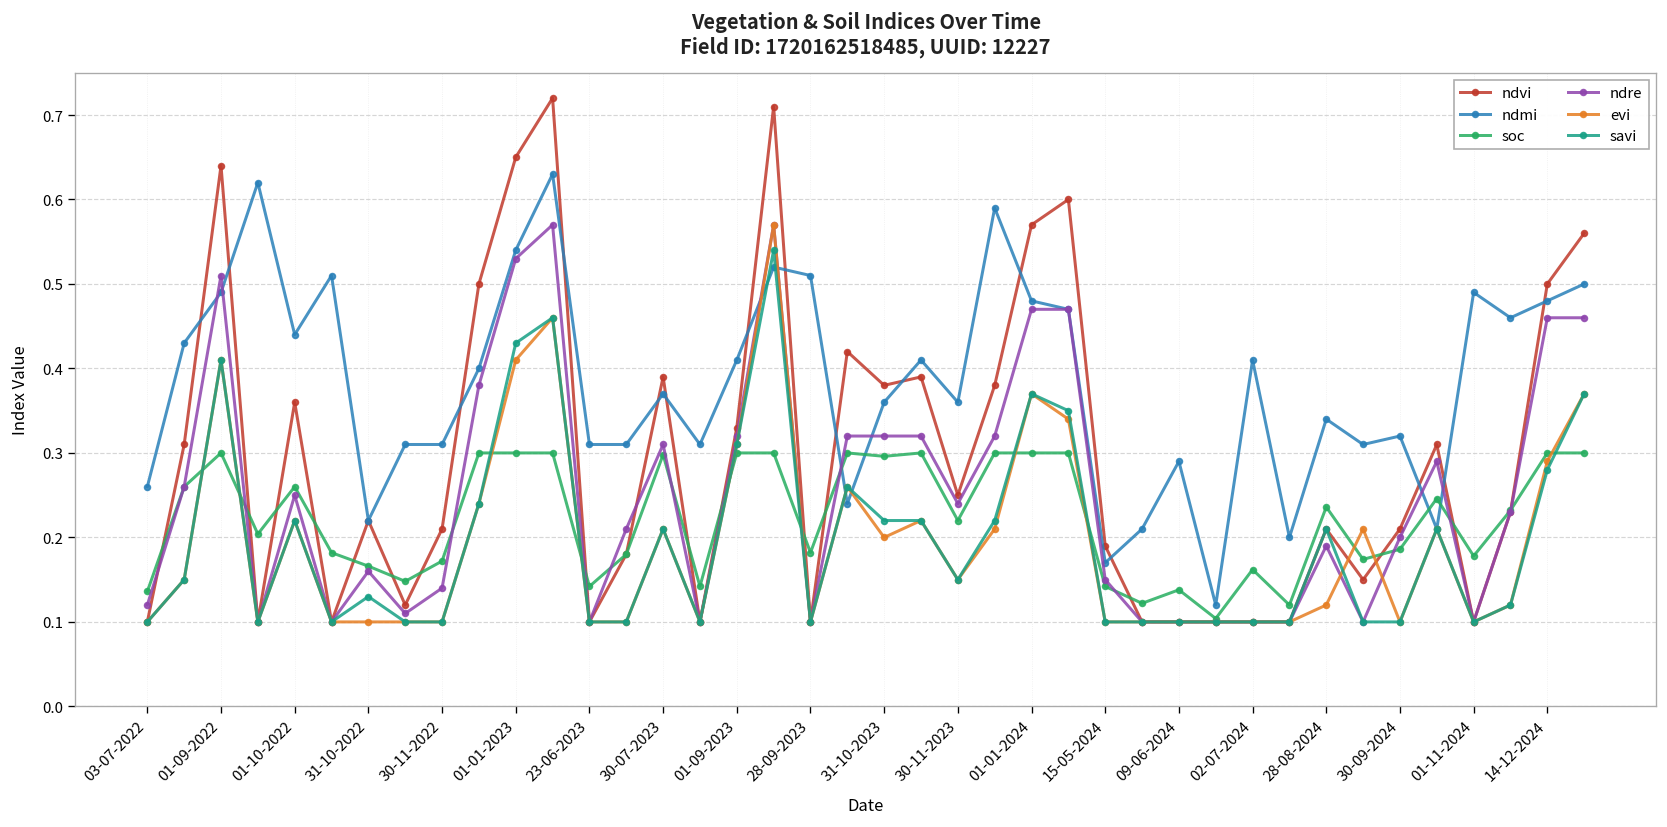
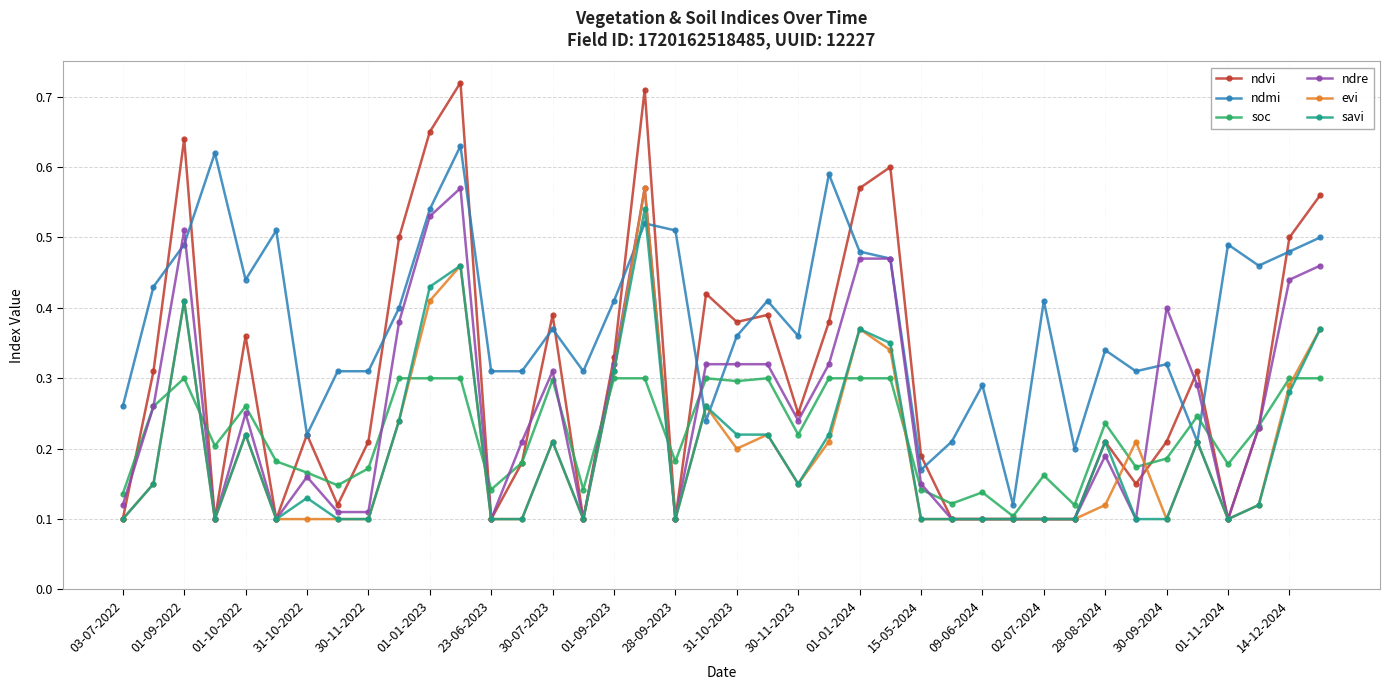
  {
    "ndvi": {
      "01-09-2022": 0.64,
      "01-10-2022": 0.36,
      "30-11-2022": 0.21,
      "01-01-2023": 0.65,
      "30-07-2023": 0.39,
      "01-09-2023": 0.33,
      "31-10-2023": 0.38,
      "30-11-2023": 0.25,
      "01-01-2024": 0.57,
      "15-05-2024": 0.19,
      "30-09-2024": 0.21,
      "14-12-2024": 0.50
    },
    "ndmi": {
      "03-07-2022": 0.26,
      "01-09-2022": 0.49,
      "01-10-2022": 0.44,
      "30-11-2022": 0.31,
      "01-01-2023": 0.54,
      "23-06-2023": 0.31,
      "30-07-2023": 0.37,
      "01-09-2023": 0.41,
      "28-09-2023": 0.51,
      "31-10-2023": 0.36,
      "30-11-2023": 0.36,
      "01-01-2024": 0.48,
      "15-05-2024": 0.17,
      "09-06-2024": 0.29,
      "02-07-2024": 0.41,
      "28-08-2024": 0.34,
      "30-09-2024": 0.32,
      "01-11-2024": 0.49,
      "14-12-2024": 0.48
    },
    "ndre": {
      "03-07-2022": 0.12,
      "01-09-2022": 0.51,
      "01-10-2022": 0.25,
      "31-10-2022": 0.16,
-     "30-11-2022": 0.14,
+     "30-11-2022": 0.11,
      "01-01-2023": 0.53,
      "30-07-2023": 0.31,
      "01-09-2023": 0.32,
      "31-10-2023": 0.32,
      "30-11-2023": 0.24,
      "01-01-2024": 0.47,
      "15-05-2024": 0.15,
      "28-08-2024": 0.19,
-     "30-09-2024": 0.2,
-     "14-12-2024": 0.46
+     "30-09-2024": 0.4,
+     "14-12-2024": 0.44
    },
    "evi": {
      "31-10-2022": 0.10,
      "01-01-2023": 0.41,
      "31-10-2023": 0.20,
      "28-08-2024": 0.12,
      "14-12-2024": 0.29
    }
  }
